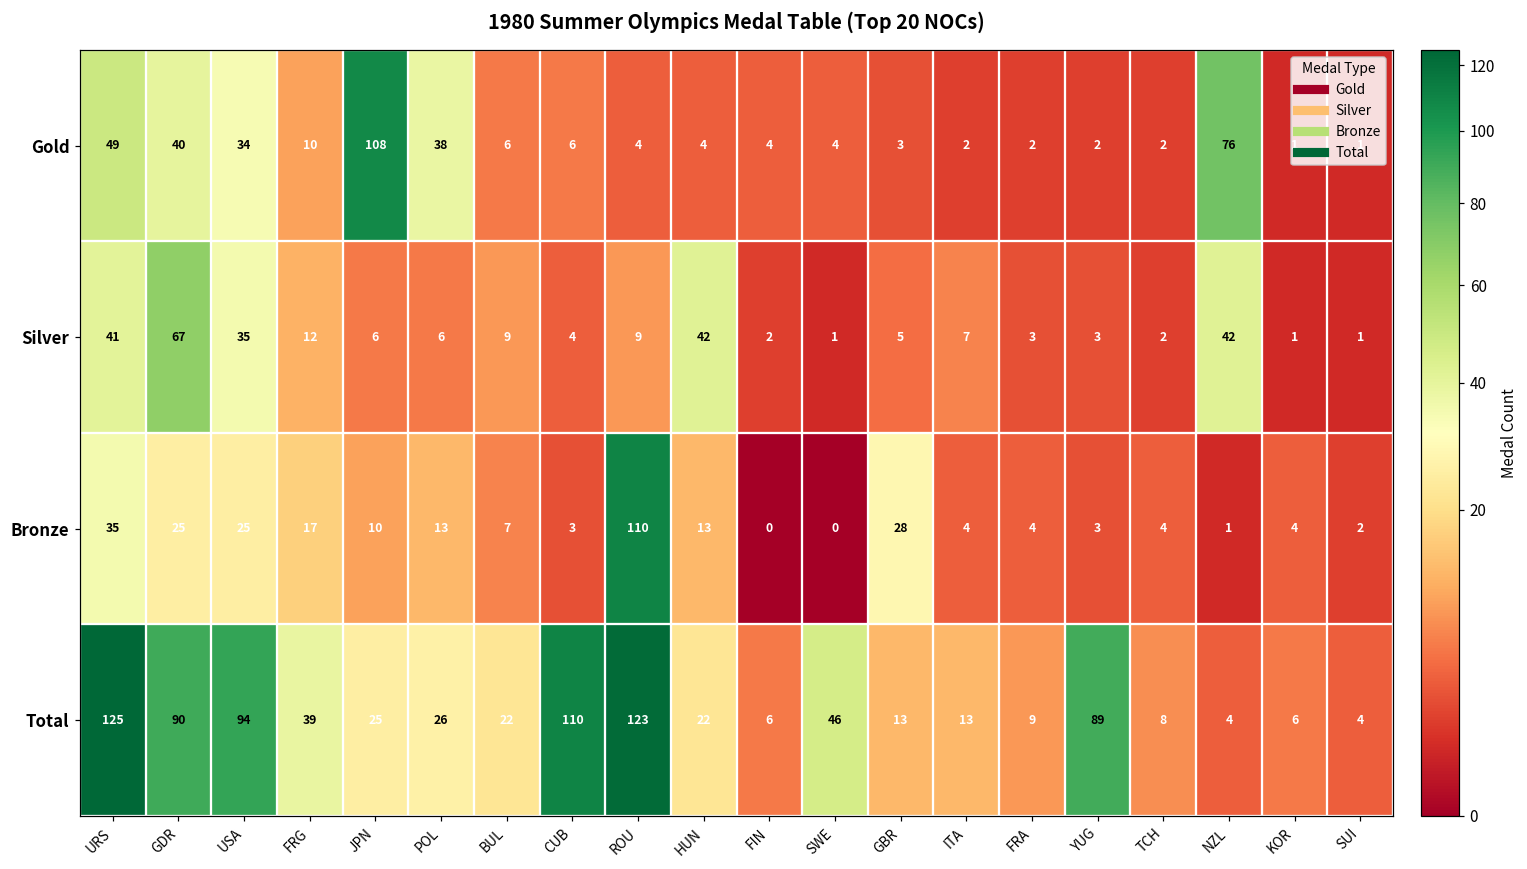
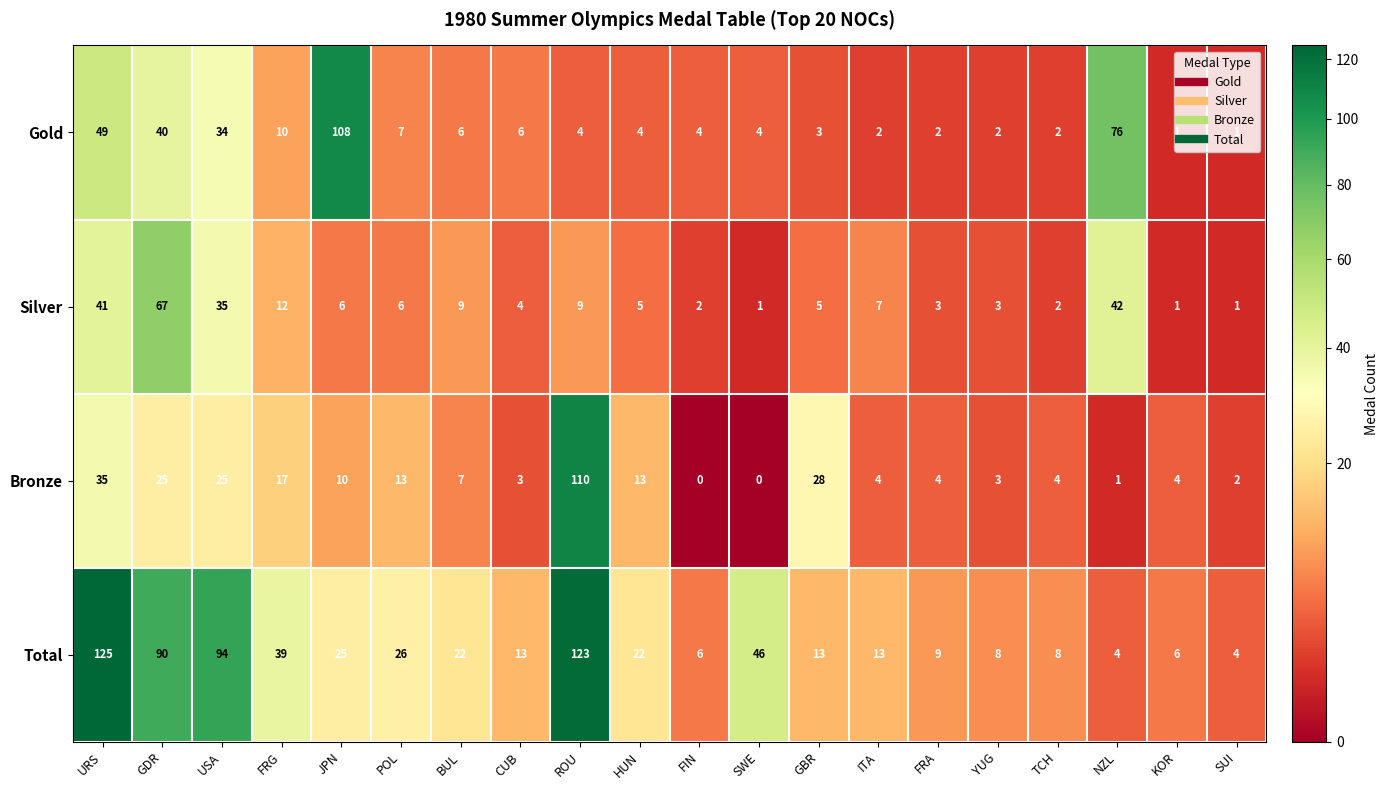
  {
    "Gold": {
      "URS": 49,
      "GDR": 40,
      "USA": 34,
      "FRG": 10,
      "JPN": 108,
-     "POL": 38,
+     "POL": 7,
      "BUL": 6,
      "CUB": 6,
      "ROU": 4,
      "HUN": 4,
      "FIN": 4,
      "SWE": 4,
      "GBR": 3,
      "ITA": 2,
      "FRA": 2,
      "YUG": 2,
      "TCH": 2,
      "NZL": 76
    },
    "Silver": {
      "URS": 41,
      "GDR": 67,
      "USA": 35,
      "FRG": 12,
      "JPN": 6,
      "POL": 6,
      "BUL": 9,
      "CUB": 4,
      "ROU": 9,
-     "HUN": 42,
+     "HUN": 5,
      "FIN": 2,
      "SWE": 1,
      "GBR": 5,
      "ITA": 7,
      "FRA": 3,
      "YUG": 3,
      "TCH": 2,
      "NZL": 42,
      "KOR": 1,
      "SUI": 1
    },
    "Bronze": {
      "URS": 35,
      "GDR": 25,
      "USA": 25,
      "FRG": 17,
      "JPN": 10,
      "POL": 13,
      "BUL": 7,
      "CUB": 3,
      "ROU": 110,
      "HUN": 13,
      "FIN": 0,
      "SWE": 0,
      "GBR": 28,
      "ITA": 4,
      "FRA": 4,
      "YUG": 3,
      "TCH": 4,
      "NZL": 1,
      "KOR": 4,
      "SUI": 2
    },
    "Total": {
      "URS": 125,
      "GDR": 90,
      "USA": 94,
      "FRG": 39,
      "JPN": 25,
      "POL": 26,
      "BUL": 22,
-     "CUB": 110,
+     "CUB": 13,
      "ROU": 123,
      "HUN": 22,
      "FIN": 6,
      "SWE": 46,
      "GBR": 13,
      "ITA": 13,
      "FRA": 9,
-     "YUG": 89,
+     "YUG": 8,
      "TCH": 8,
      "NZL": 4,
      "KOR": 6,
      "SUI": 4
    }
  }
